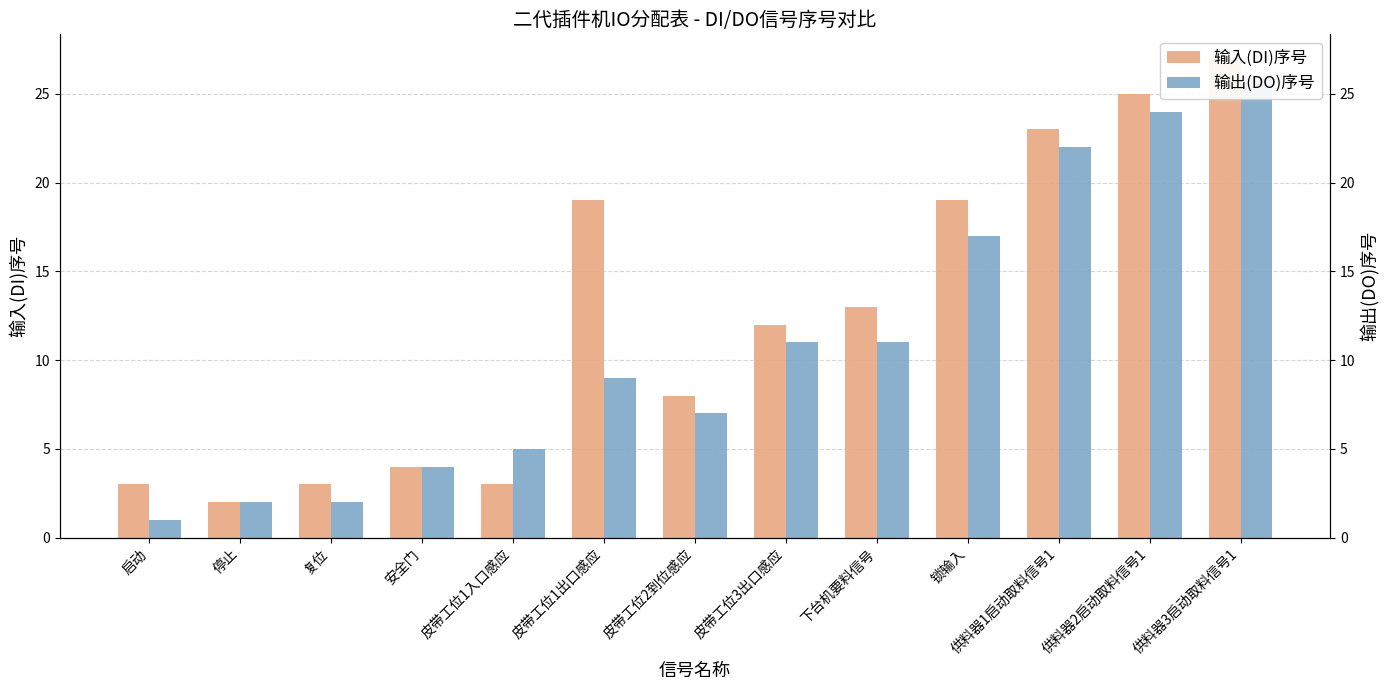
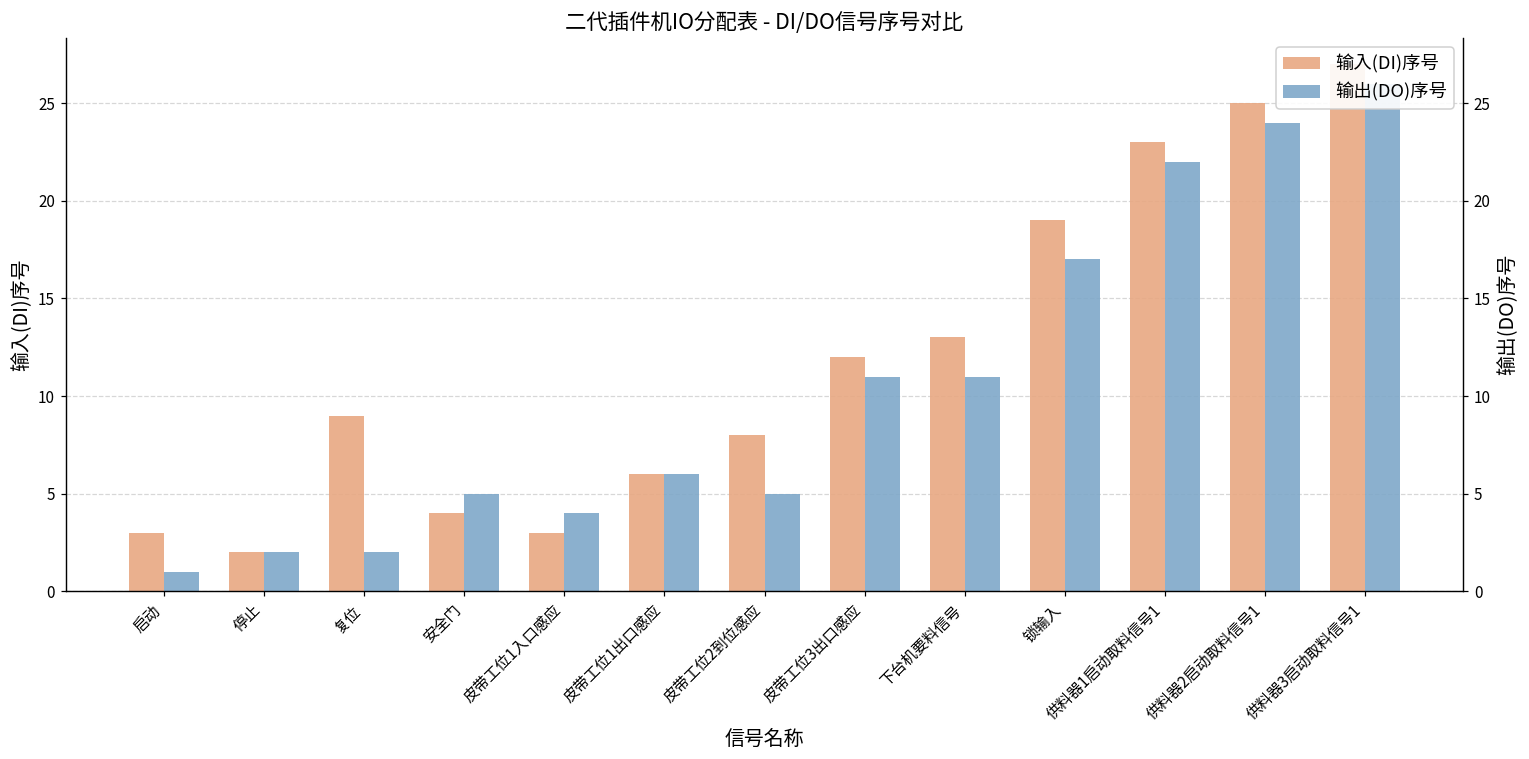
  {
    "输入(DI)序号": {
      "启动": 3,
      "停止": 2,
-     "复位": 3,
+     "复位": 9,
      "安全门": 4,
      "皮带工位1入口感应": 3,
-     "皮带工位1出口感应": 19,
+     "皮带工位1出口感应": 6,
      "皮带工位2到位感应": 8,
      "皮带工位3出口感应": 12,
      "下台机要料信号": 13,
      "锁输入": 19,
      "供料器1启动取料信号1": 23,
      "供料器2启动取料信号1": 25
    },
    "输出(DO)序号": {
      "启动": 1,
      "停止": 2,
      "复位": 2,
-     "安全门": 4,
-     "皮带工位1入口感应": 5,
-     "皮带工位1出口感应": 9,
-     "皮带工位2到位感应": 7,
+     "安全门": 5,
+     "皮带工位1入口感应": 4,
+     "皮带工位1出口感应": 6,
+     "皮带工位2到位感应": 5,
      "皮带工位3出口感应": 11,
      "下台机要料信号": 11,
      "锁输入": 17,
      "供料器1启动取料信号1": 22,
      "供料器2启动取料信号1": 24
    }
  }
